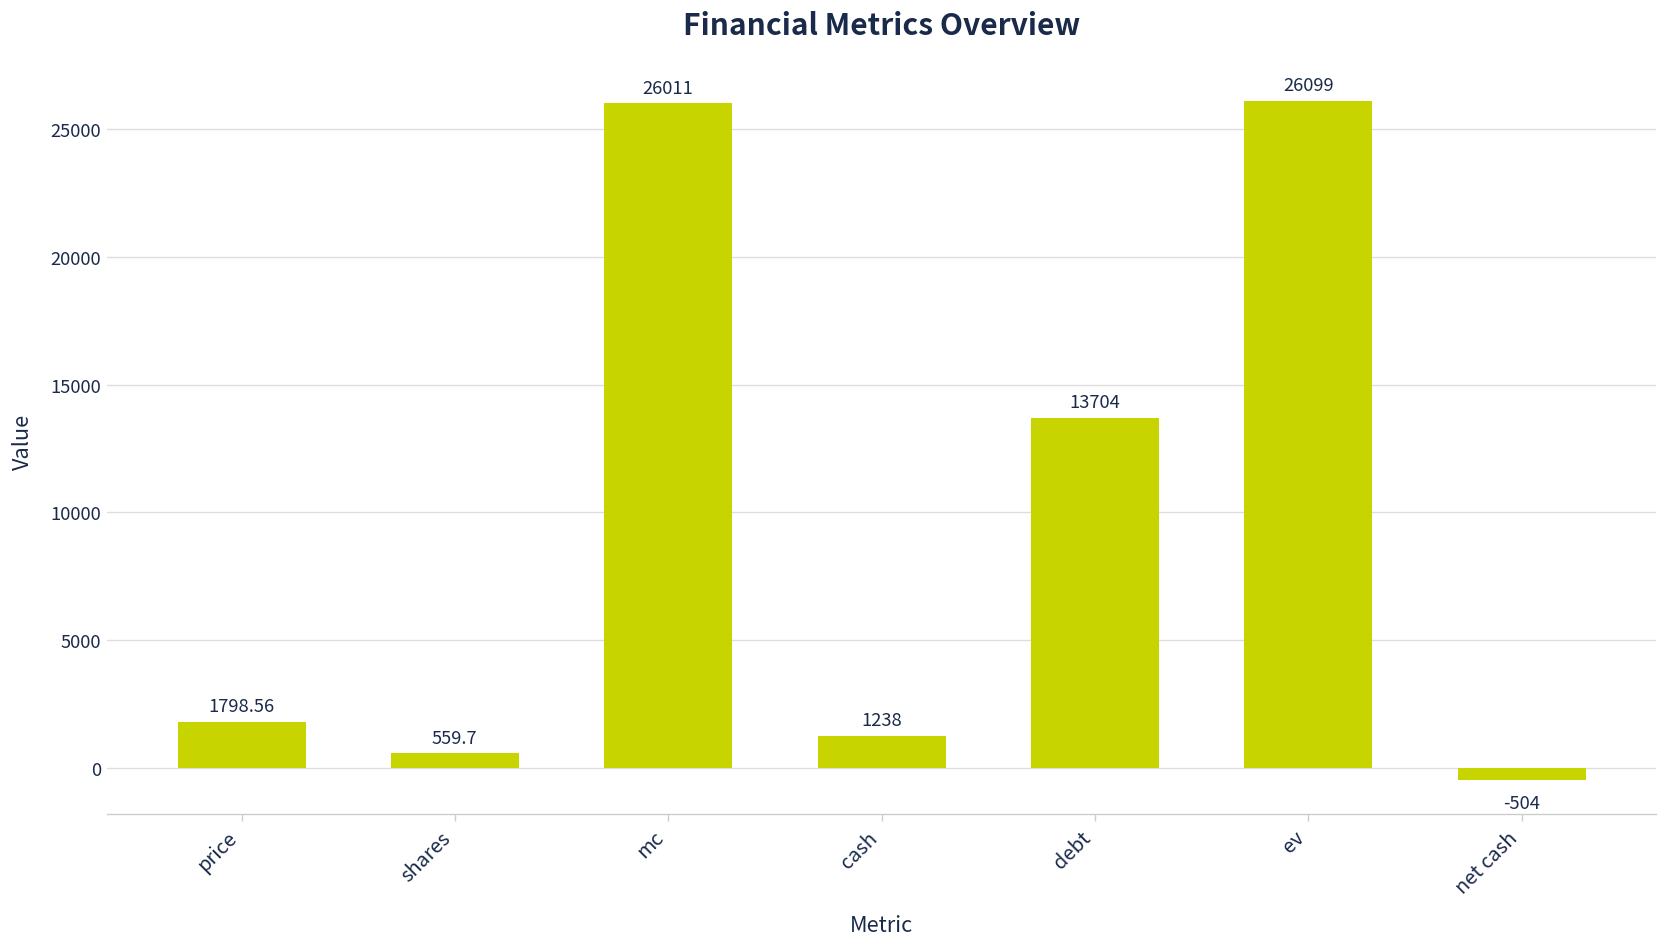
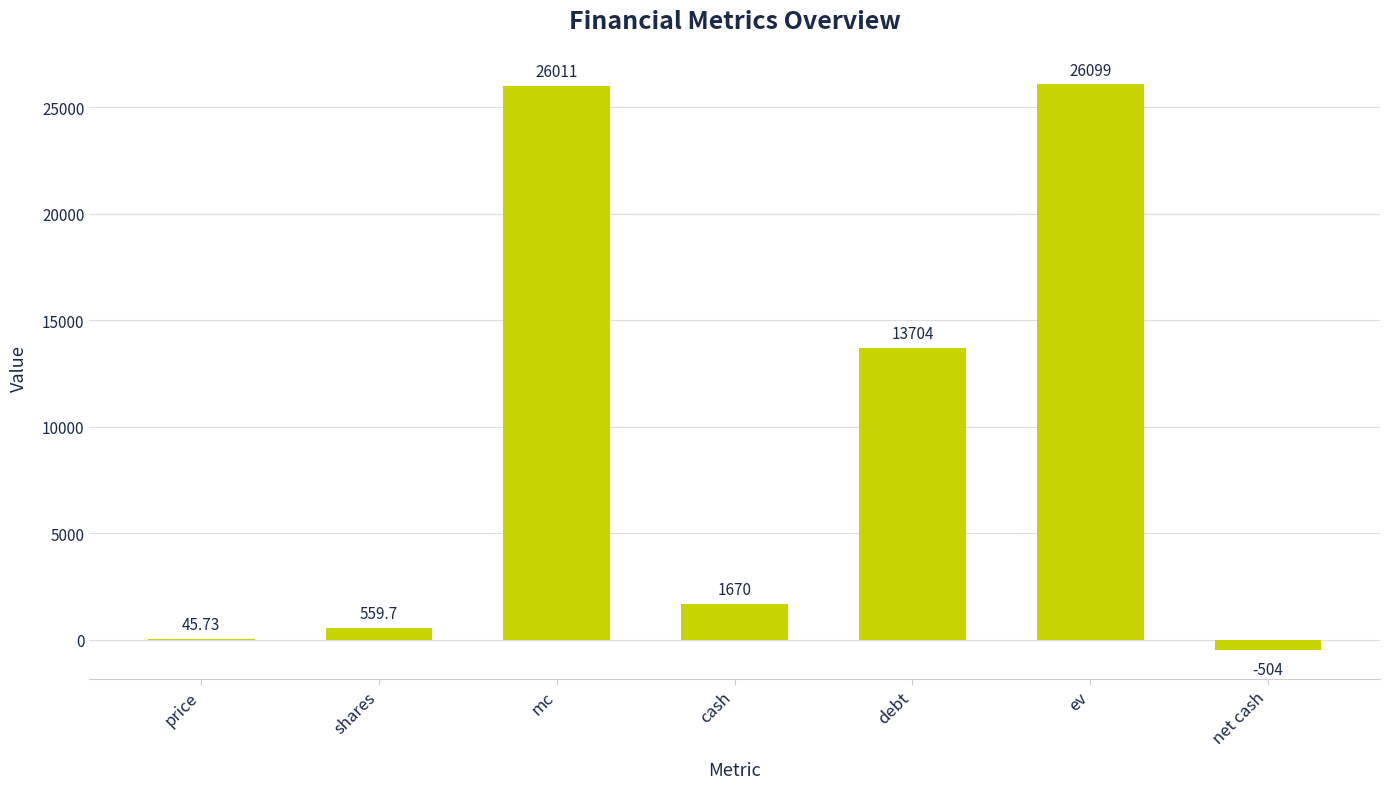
  {
-   "price": 1798.56,
+   "price": 45.73,
    "shares": 559.7,
    "mc": 26011,
-   "cash": 1238,
+   "cash": 1670,
    "debt": 13704,
    "ev": 26099,
    "net cash": -504
  }
